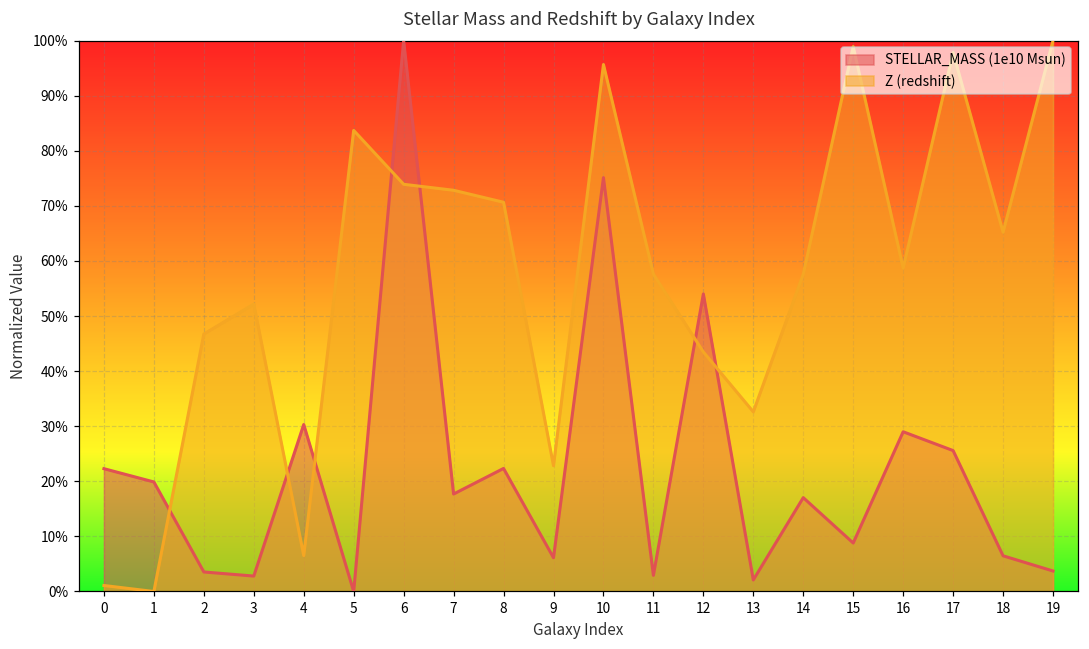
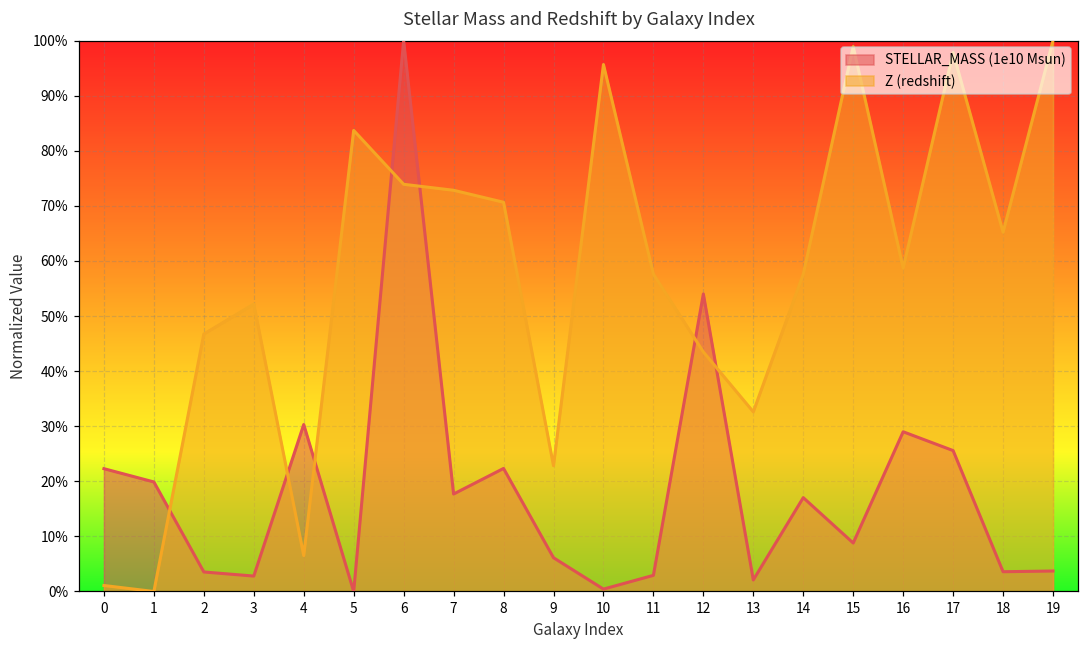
  {
    "STELLAR_MASS (1e10 Msun)": {
      "0": "22%",
      "1": "20%",
      "2": "4%",
      "3": "3%",
      "4": "30%",
      "5": "0%",
      "6": "100%",
      "7": "18%",
      "8": "22%",
      "9": "6%",
-     "10": "75%",
+     "10": "0%",
      "11": "3%",
      "12": "54%",
      "13": "2%",
      "14": "17%",
      "15": "9%",
      "16": "29%",
      "17": "26%",
-     "18": "6%",
+     "18": "4%",
      "19": "4%"
    },
    "Z (redshift)": {
      "0": "1%",
      "1": "0%",
      "2": "47%",
      "3": "52%",
      "4": "7%",
      "5": "84%",
      "6": "74%",
      "7": "73%",
      "8": "71%",
      "9": "23%",
      "10": "96%",
      "11": "58%",
      "12": "43%",
      "13": "33%",
      "14": "58%",
      "15": "99%",
      "16": "59%",
      "18": "65%",
      "19": "100%"
    }
  }
